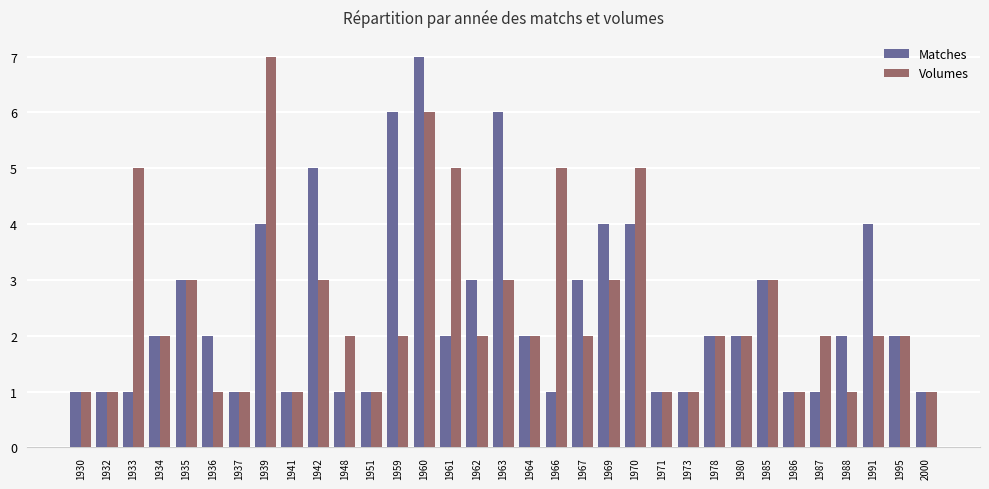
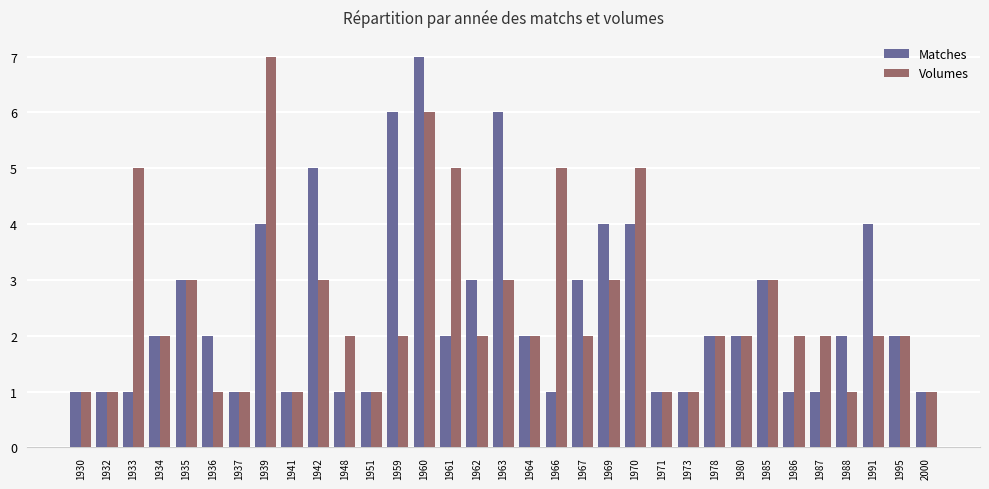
  {
    "Matches": {
      "1930": 1,
      "1932": 1,
      "1933": 1,
      "1934": 2,
      "1935": 3,
      "1936": 2,
      "1937": 1,
      "1939": 4,
      "1941": 1,
      "1942": 5,
      "1948": 1,
      "1951": 1,
      "1959": 6,
      "1960": 7,
      "1961": 2,
      "1962": 3,
      "1963": 6,
      "1964": 2,
      "1966": 1,
      "1967": 3,
      "1969": 4,
      "1970": 4,
      "1971": 1,
      "1973": 1,
      "1978": 2,
      "1980": 2,
      "1985": 3,
      "1986": 1,
      "1987": 1,
      "1988": 2,
      "1991": 4,
      "1995": 2,
      "2000": 1
    },
    "Volumes": {
      "1930": 1,
      "1932": 1,
      "1933": 5,
      "1934": 2,
      "1935": 3,
      "1936": 1,
      "1937": 1,
      "1939": 7,
      "1941": 1,
      "1942": 3,
      "1948": 2,
      "1951": 1,
      "1959": 2,
      "1960": 6,
      "1961": 5,
      "1962": 2,
      "1963": 3,
      "1964": 2,
      "1966": 5,
      "1967": 2,
      "1969": 3,
      "1970": 5,
      "1971": 1,
      "1973": 1,
      "1978": 2,
      "1980": 2,
      "1985": 3,
-     "1986": 1,
+     "1986": 2,
      "1987": 2,
      "1988": 1,
      "1991": 2,
      "1995": 2,
      "2000": 1
    }
  }
